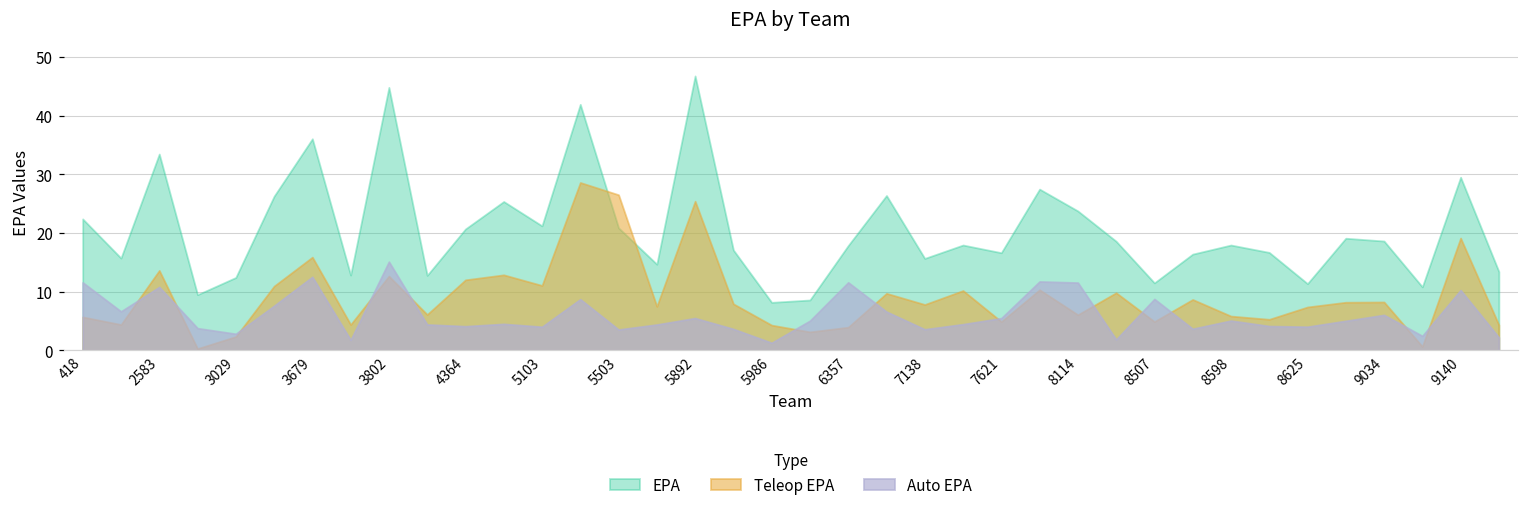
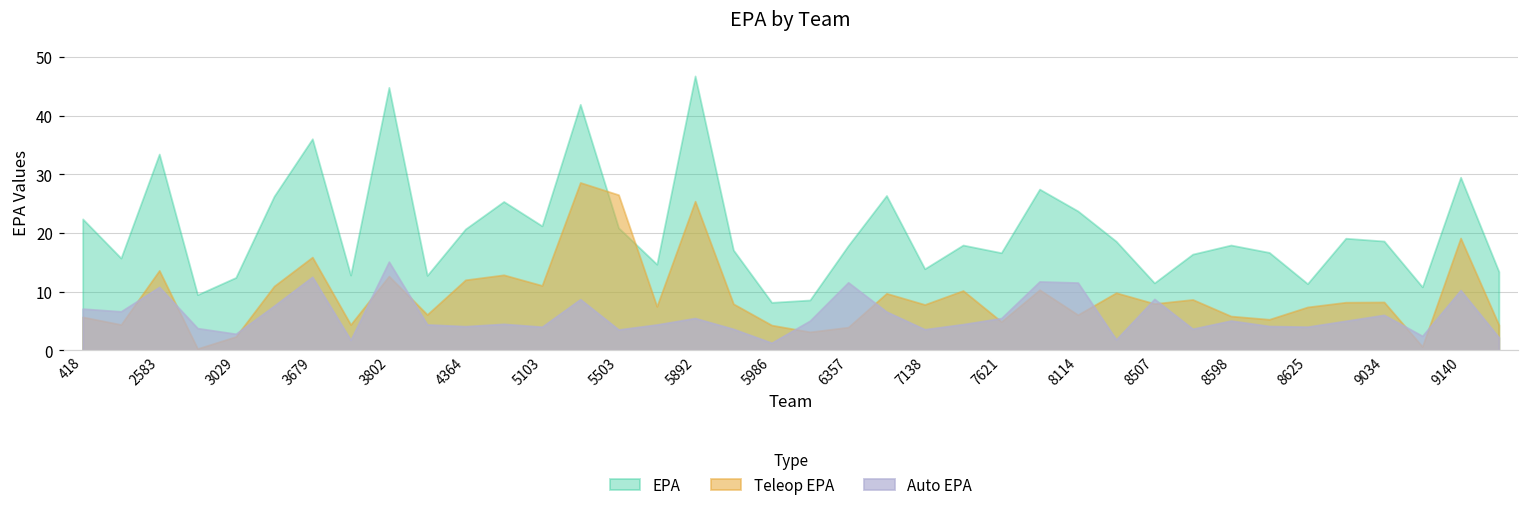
  {
    "EPA": {
      "418": 22,
      "2583": 33,
      "3029": 12,
      "3679": 36,
      "3802": 45,
      "4364": 21,
      "5103": 21,
      "5503": 21,
      "5892": 47,
      "5986": 8,
      "6357": 18,
-     "7138": 16,
+     "7138": 14,
      "7621": 17,
      "8114": 24,
      "8507": 12,
      "8598": 18,
      "8625": 11,
      "9034": 19,
      "9140": 30
    },
    "Teleop EPA": {
      "418": 6,
      "2583": 14,
      "3679": 16,
      "3802": 13,
      "4364": 12,
      "5103": 11,
      "5503": 27,
      "5892": 25,
      "5986": 4,
      "6357": 4,
      "7138": 8,
      "7621": 5,
      "8114": 6,
-     "8507": 5,
+     "8507": 8,
      "8598": 6,
      "8625": 7,
      "9034": 8,
      "9140": 19
    },
    "Auto EPA": {
-     "418": 12,
+     "418": 7,
      "2583": 11,
      "3679": 13,
      "3802": 15,
      "4364": 4,
      "5103": 4,
      "5503": 4,
      "5892": 6,
      "5986": 1,
      "6357": 12,
      "7138": 4,
      "7621": 5,
      "8114": 12,
      "8507": 9,
      "8598": 5,
      "8625": 4,
      "9034": 6,
      "9140": 10
    }
  }
